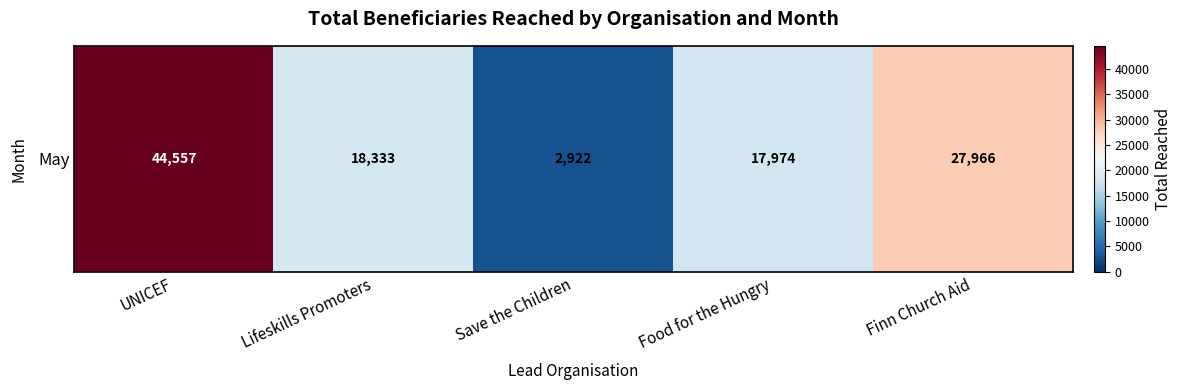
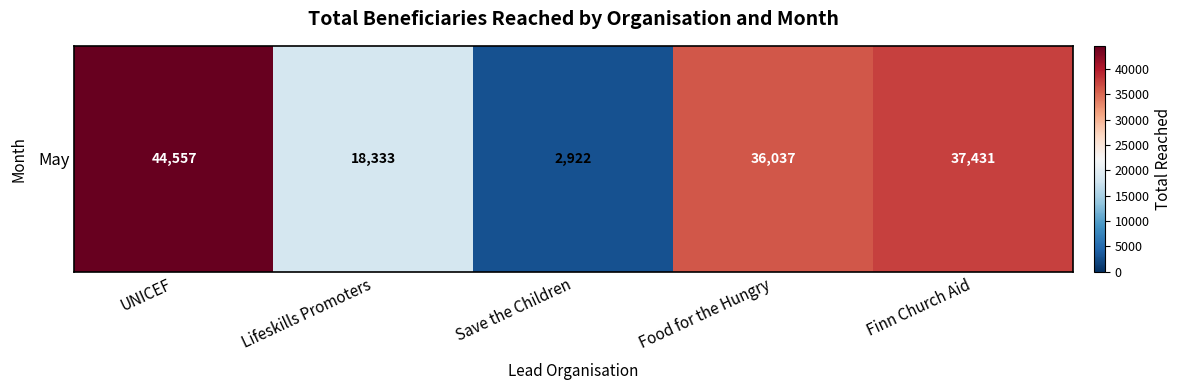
  {
    "May": {
      "UNICEF": "44,557",
      "Lifeskills Promoters": "18,333",
      "Save the Children": "2,922",
-     "Food for the Hungry": "17,974",
-     "Finn Church Aid": "27,966"
+     "Food for the Hungry": "36,037",
+     "Finn Church Aid": "37,431"
    }
  }
